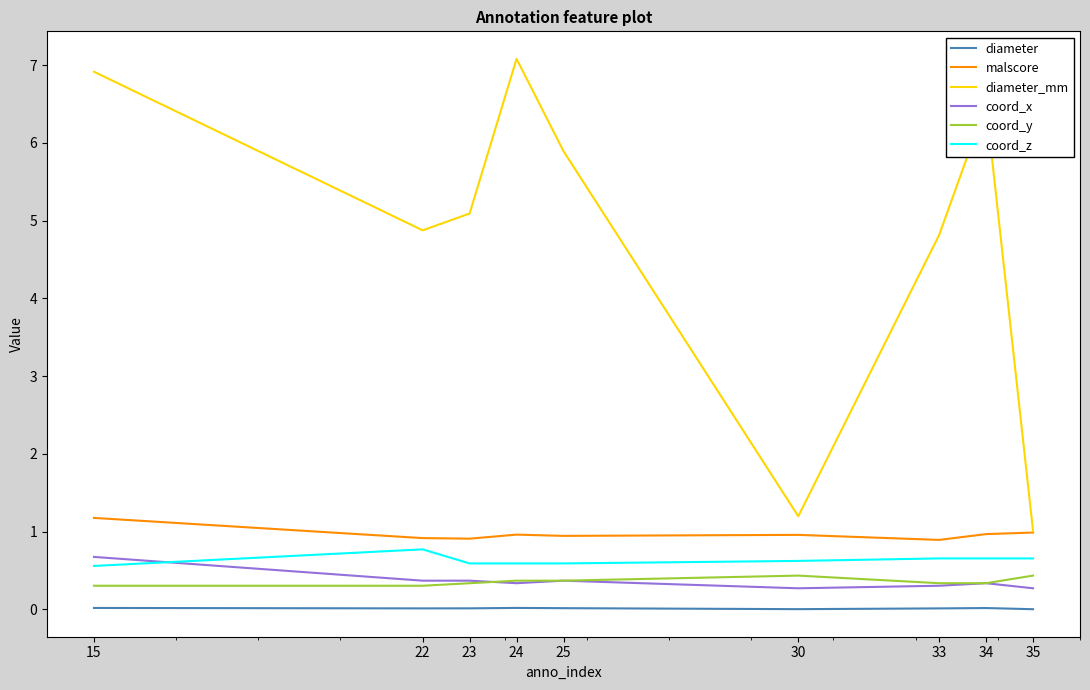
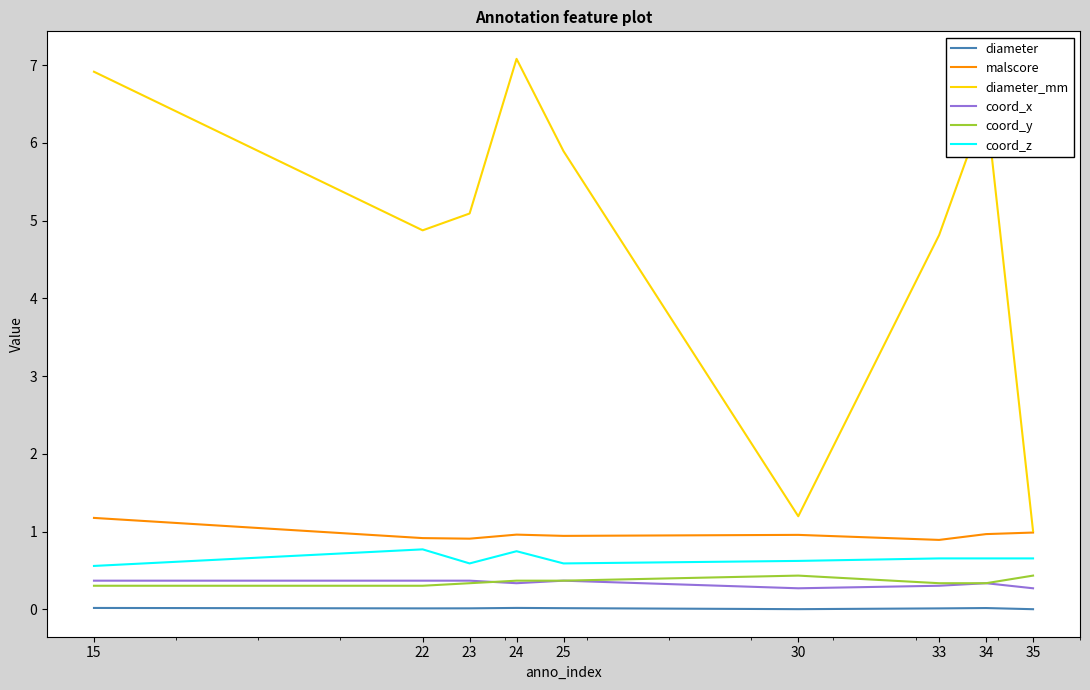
  {
    "diameter": {
      "15": 0.0,
      "22": 0.0,
      "23": 0.0,
      "24": 0.0,
      "25": 0.0,
      "30": 0.0,
      "33": 0.0,
      "34": 0.0,
      "35": 0.0
    },
    "malscore": {
      "15": 1.2,
      "22": 0.9,
      "23": 0.9,
      "24": 1.0,
      "25": 0.9,
      "30": 1.0,
      "33": 0.9,
      "34": 1.0
    },
    "diameter_mm": {
      "15": 6.9,
      "22": 4.9,
      "23": 5.1,
      "24": 7.1,
      "25": 5.9,
      "30": 1.2,
      "33": 4.8
    },
    "coord_x": {
-     "15": 0.7,
+     "15": 0.4,
      "22": 0.4,
      "30": 0.3,
      "33": 0.3,
      "35": 0.3
    },
    "coord_y": {
      "15": 0.3,
      "22": 0.3,
      "30": 0.4,
      "33": 0.3,
      "35": 0.4
    },
    "coord_z": {
      "15": 0.6,
      "22": 0.8,
      "23": 0.6,
-     "24": 0.6,
+     "24": 0.7,
      "25": 0.6,
      "30": 0.6,
      "33": 0.7,
      "34": 0.7,
      "35": 0.7
    }
  }
